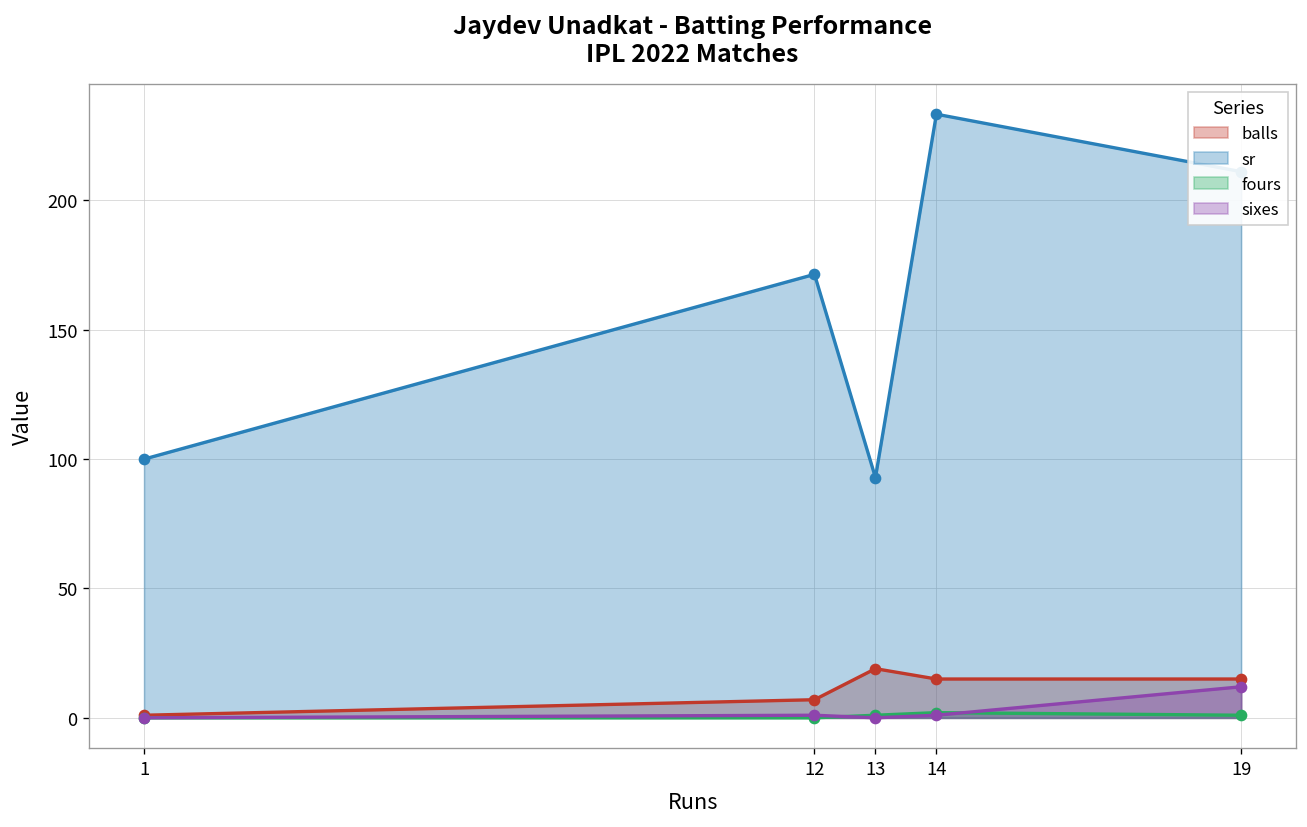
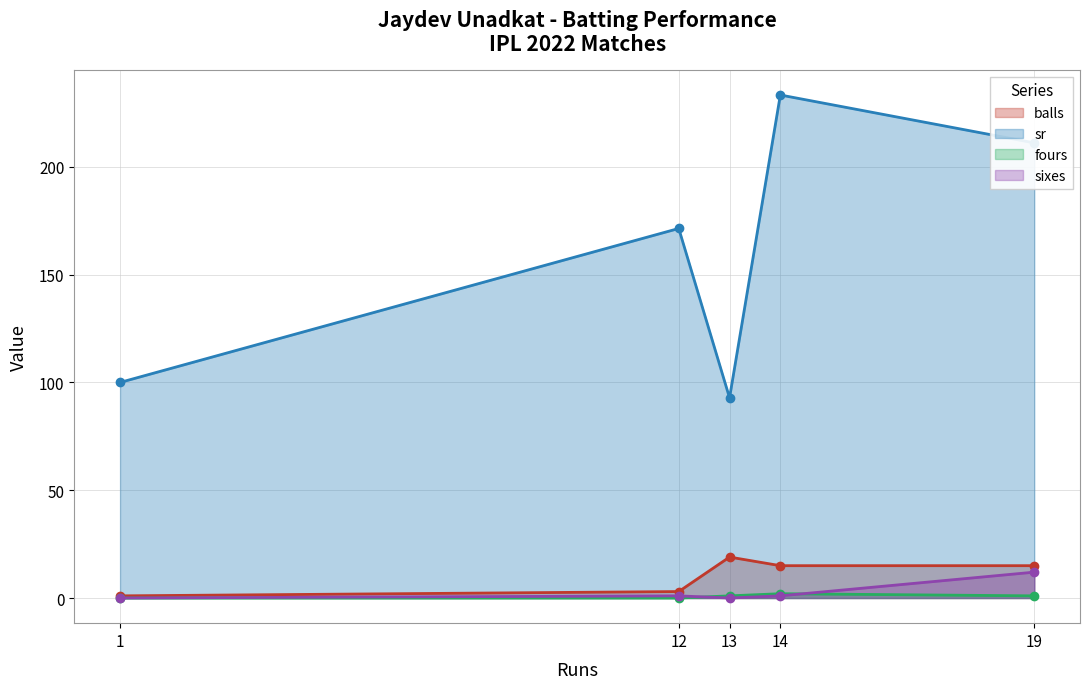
  {
    "balls": {
-     "12": 7,
+     "12": 3,
      "13": 19,
      "14": 15,
      "19": 15
    },
    "sixes": {
      "19": 12
    }
  }
